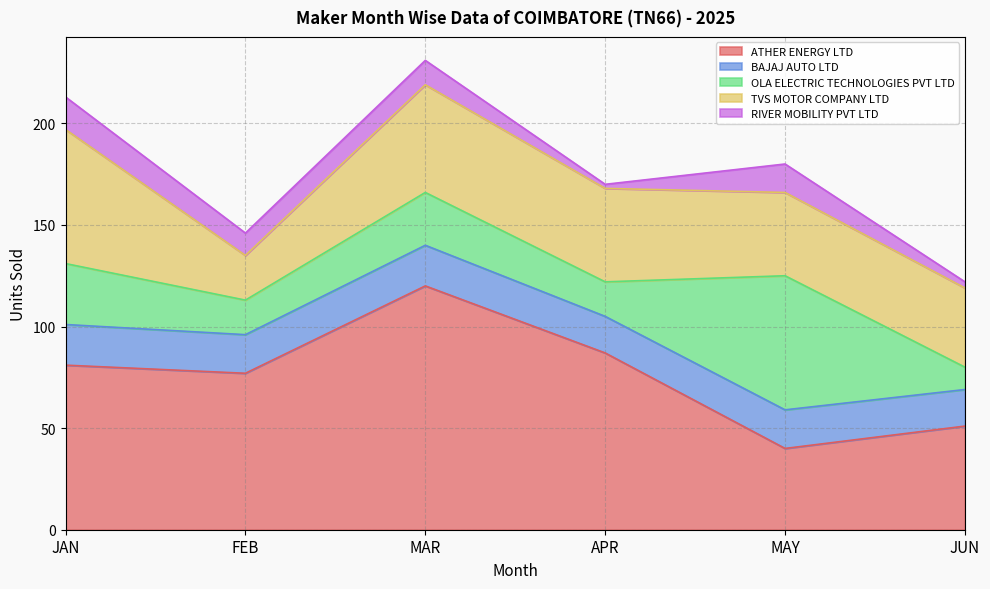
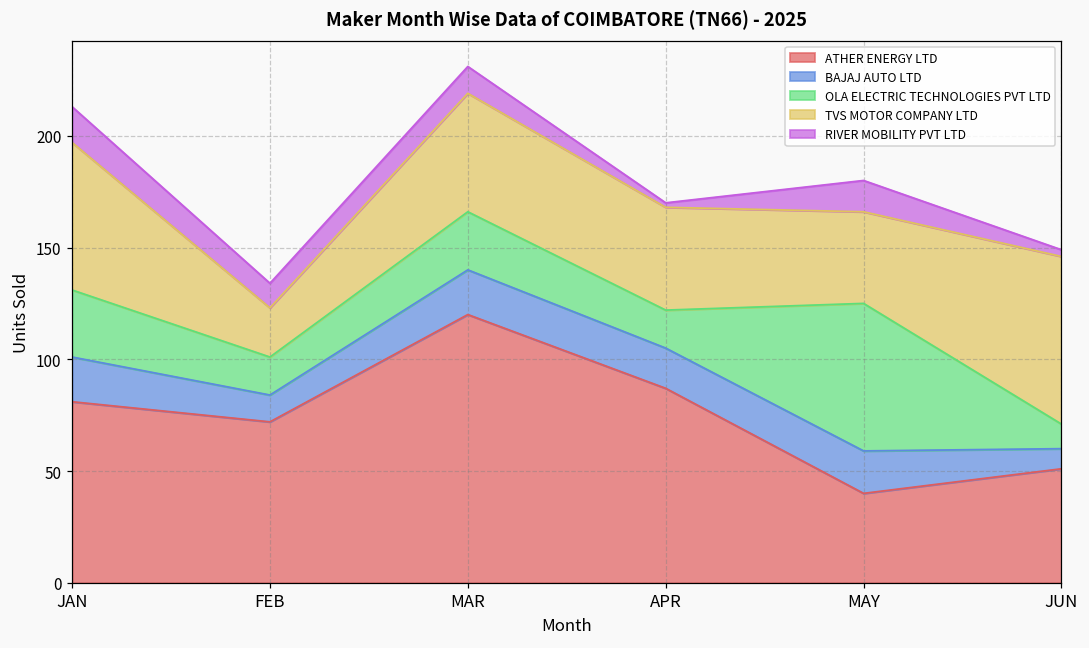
  {
    "ATHER ENERGY LTD": {
      "JAN": 81,
-     "FEB": 77,
+     "FEB": 72,
      "MAR": 120,
      "APR": 87,
      "MAY": 40,
      "JUN": 51
    },
    "BAJAJ AUTO LTD": {
      "JAN": 20,
-     "FEB": 19,
+     "FEB": 12,
      "MAR": 20,
      "APR": 18,
      "MAY": 19,
-     "JUN": 18
+     "JUN": 9
    },
    "OLA ELECTRIC TECHNOLOGIES PVT LTD": {
      "JAN": 30,
      "FEB": 17,
      "MAR": 26,
      "APR": 17,
      "MAY": 66,
      "JUN": 11
    },
    "TVS MOTOR COMPANY LTD": {
      "JAN": 66,
      "FEB": 22,
      "MAR": 53,
      "APR": 46,
      "MAY": 41,
-     "JUN": 39
+     "JUN": 75
    },
    "RIVER MOBILITY PVT LTD": {
      "JAN": 16,
      "FEB": 11,
      "MAR": 12,
      "APR": 2,
      "MAY": 14,
      "JUN": 3
    }
  }
